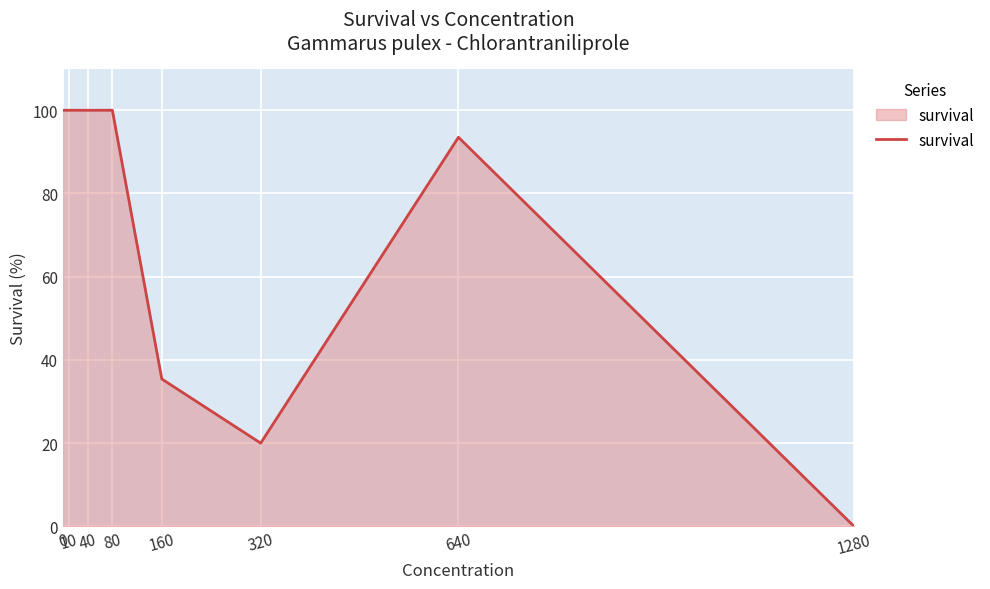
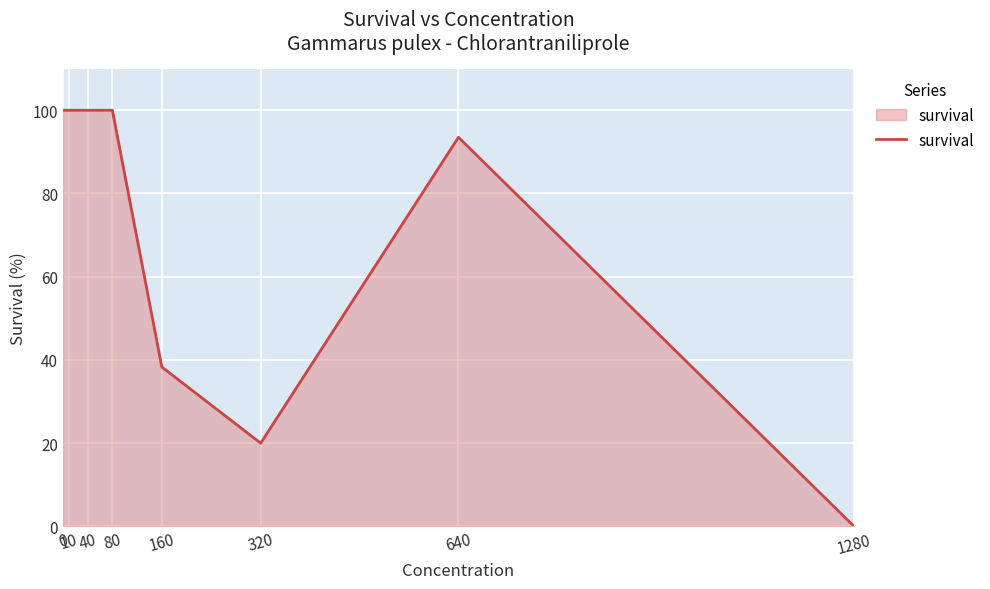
  {
    "0": 100,
    "10": 100,
    "40": 100,
    "80": 100,
-   "160": 35,
+   "160": 38,
    "320": 20,
    "640": 94,
    "1280": 0
  }
